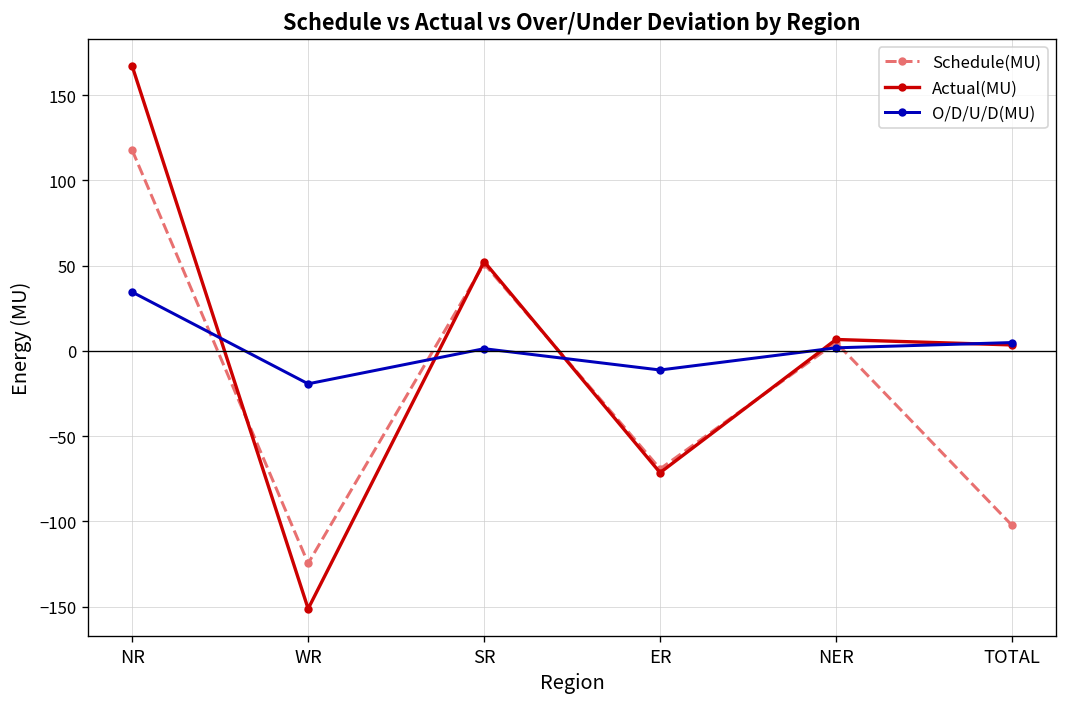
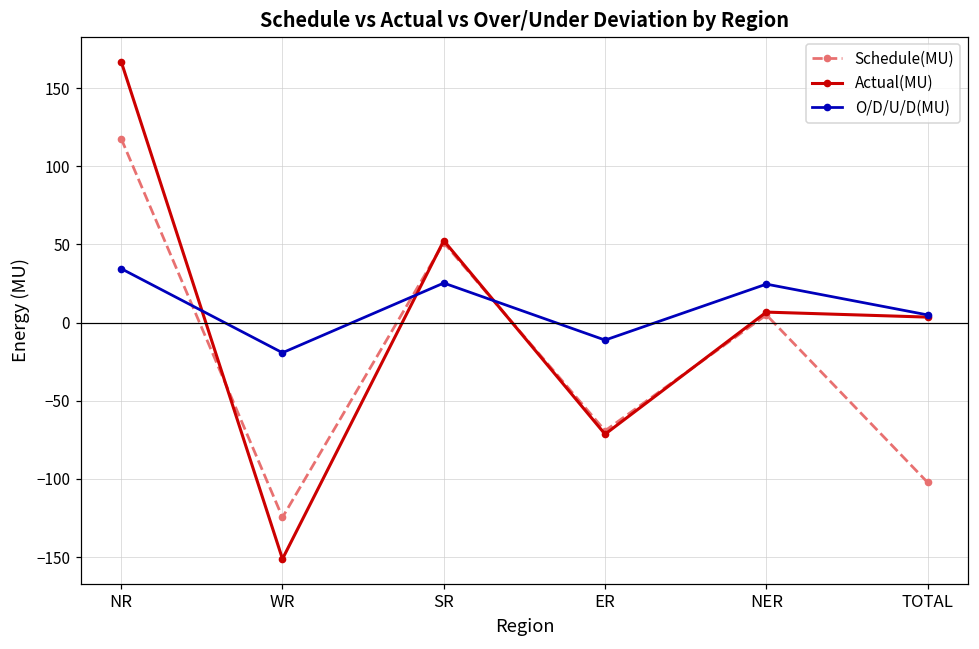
  {
    "Schedule(MU)": {
      "NR": 118,
      "WR": -125,
      "ER": -69,
      "NER": 5,
      "TOTAL": -102
    },
    "Actual(MU)": {
      "NR": 167,
      "WR": -151,
      "ER": -71,
      "NER": 7
    },
    "O/D/U/D(MU)": {
      "NR": 35,
      "WR": -19,
-     "SR": 1,
+     "SR": 25,
      "ER": -11,
-     "NER": 2
+     "NER": 25
    }
  }
